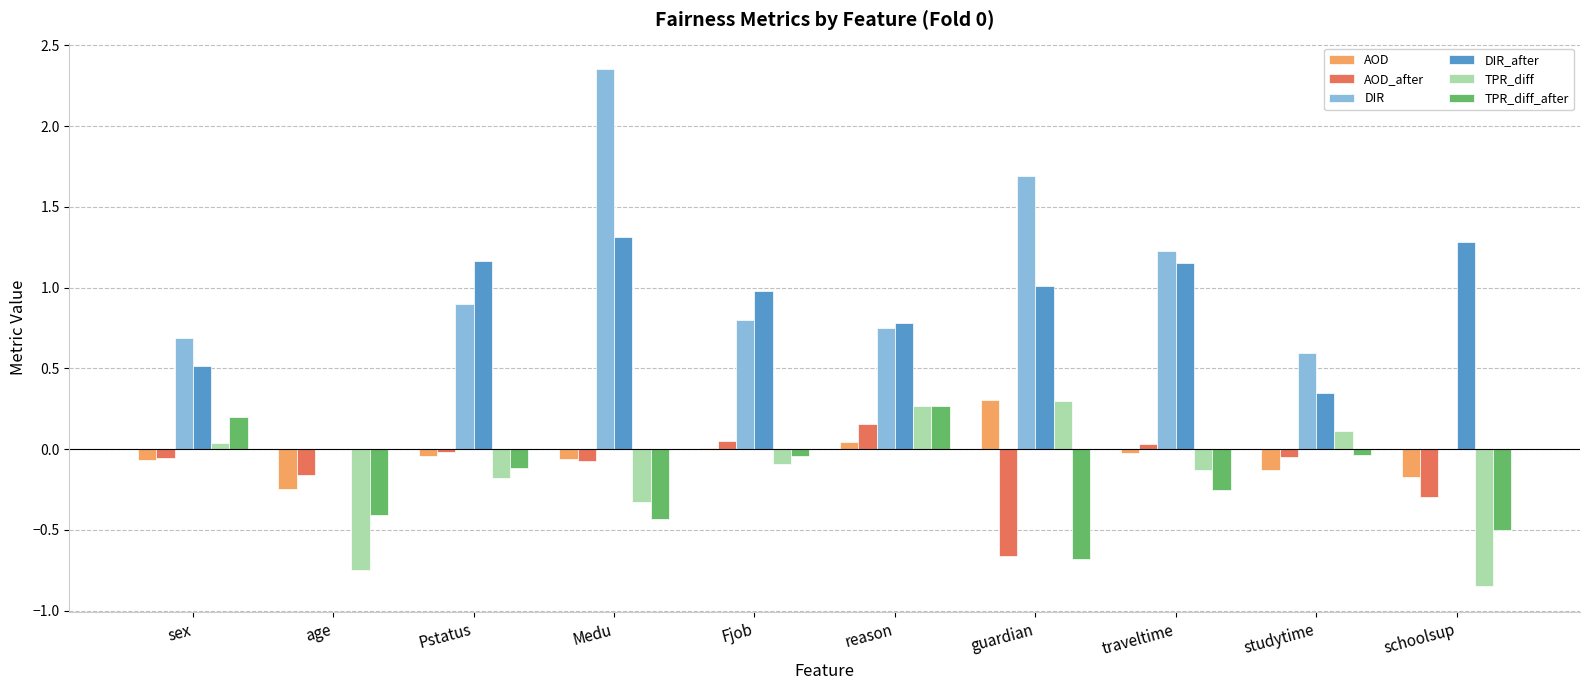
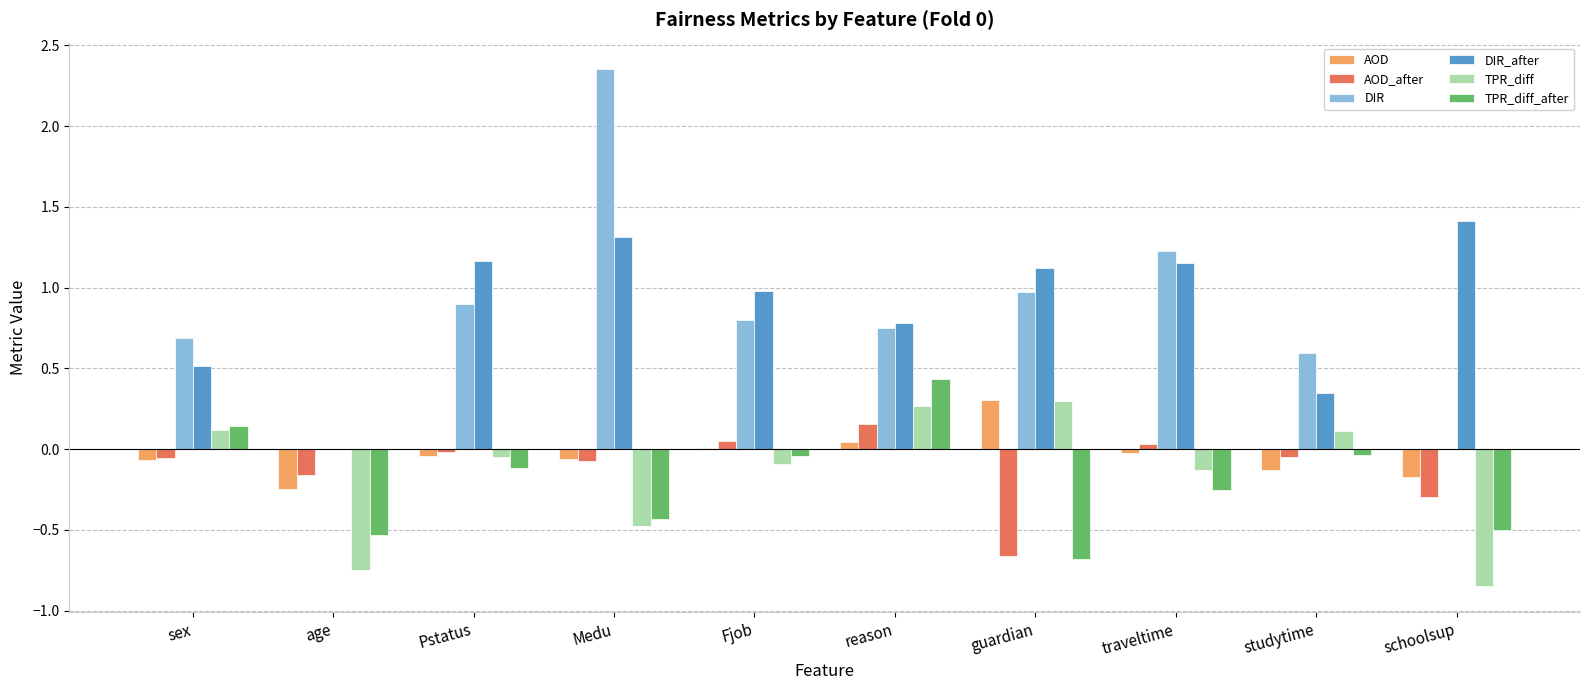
  {
    "DIR": {
      "sex": 0.69,
      "age": 0.00,
      "Pstatus": 0.90,
      "Medu": 2.36,
      "Fjob": 0.80,
      "reason": 0.75,
-     "guardian": 1.69,
+     "guardian": 0.97,
      "traveltime": 1.23,
      "studytime": 0.59,
      "schoolsup": 0.00
    },
    "DIR_after": {
      "sex": 0.52,
      "age": 0.00,
      "Pstatus": 1.17,
      "Medu": 1.32,
      "Fjob": 0.98,
      "reason": 0.78,
-     "guardian": 1.01,
+     "guardian": 1.12,
      "traveltime": 1.15,
      "studytime": 0.35,
-     "schoolsup": 1.29
+     "schoolsup": 1.41
    },
    "TPR_diff": {
-     "sex": 0.04,
+     "sex": 0.12,
      "age": -0.75,
-     "Pstatus": -0.18,
-     "Medu": -0.33,
+     "Pstatus": -0.05,
+     "Medu": -0.48,
      "Fjob": -0.10,
      "reason": 0.27,
      "guardian": 0.30,
      "traveltime": -0.13,
      "studytime": 0.11,
      "schoolsup": -0.85
    },
    "TPR_diff_after": {
-     "sex": 0.20,
-     "age": -0.41,
+     "sex": 0.14,
+     "age": -0.53,
      "Pstatus": -0.12,
      "Medu": -0.43,
      "Fjob": -0.04,
-     "reason": 0.27,
+     "reason": 0.43,
      "guardian": -0.68,
      "traveltime": -0.25,
      "studytime": -0.03,
      "schoolsup": -0.50
    }
  }
